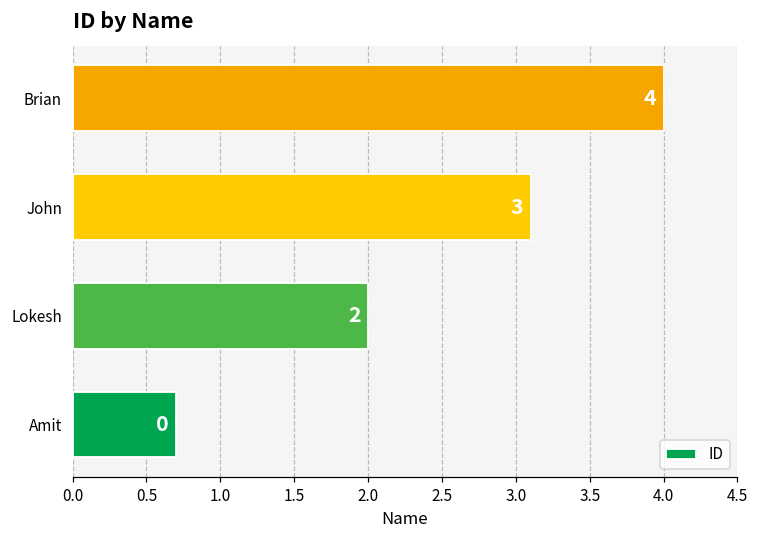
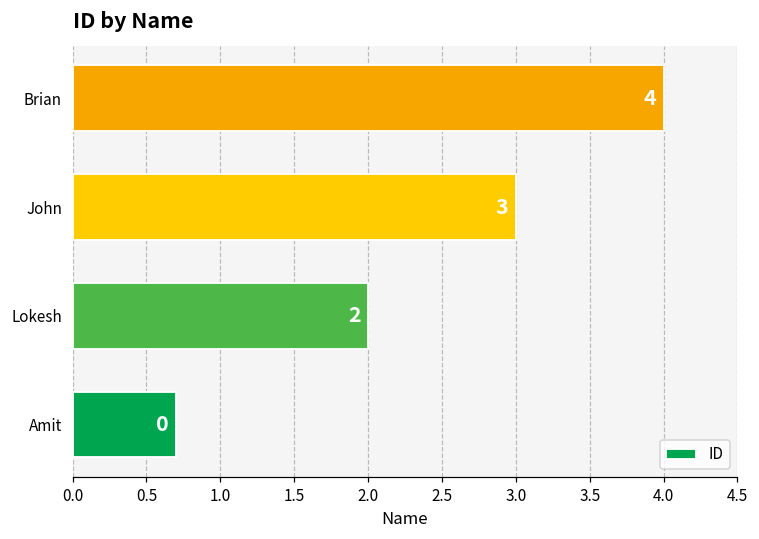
  {
-   "John": 3.1
+   "John": 3.0
  }
